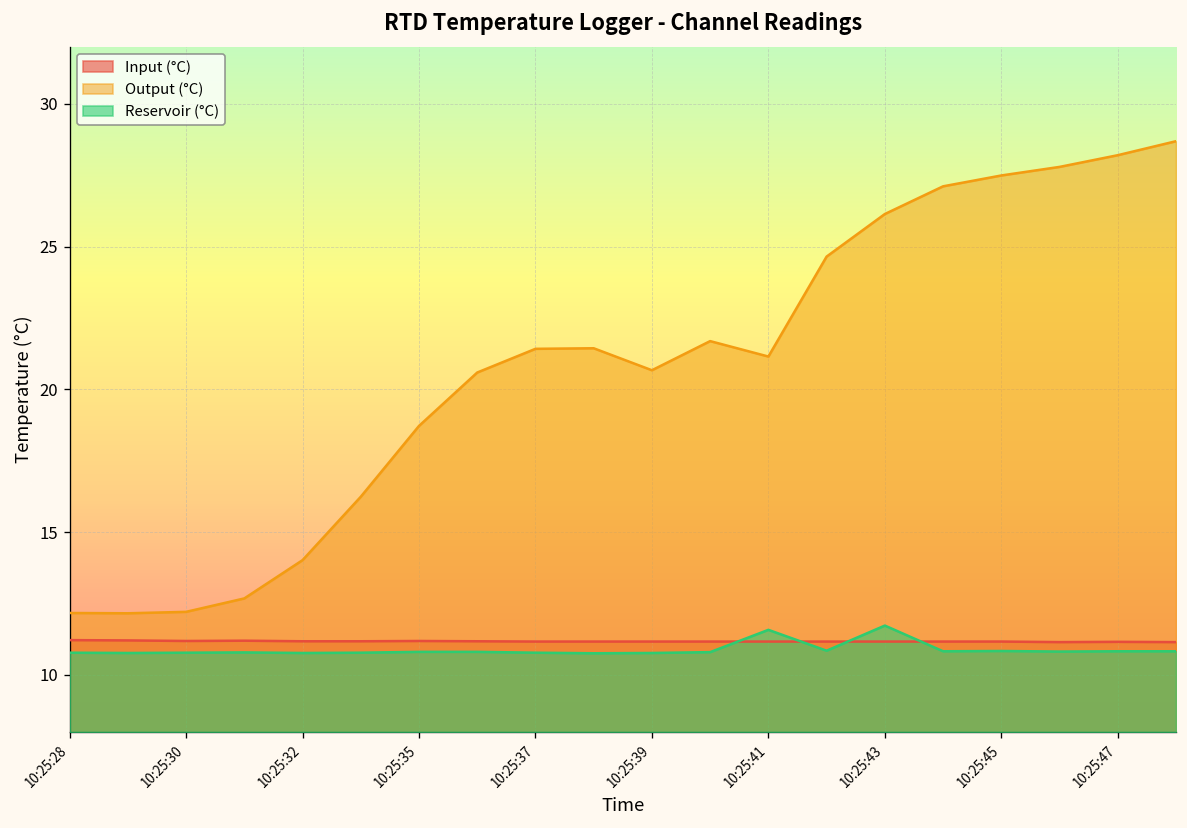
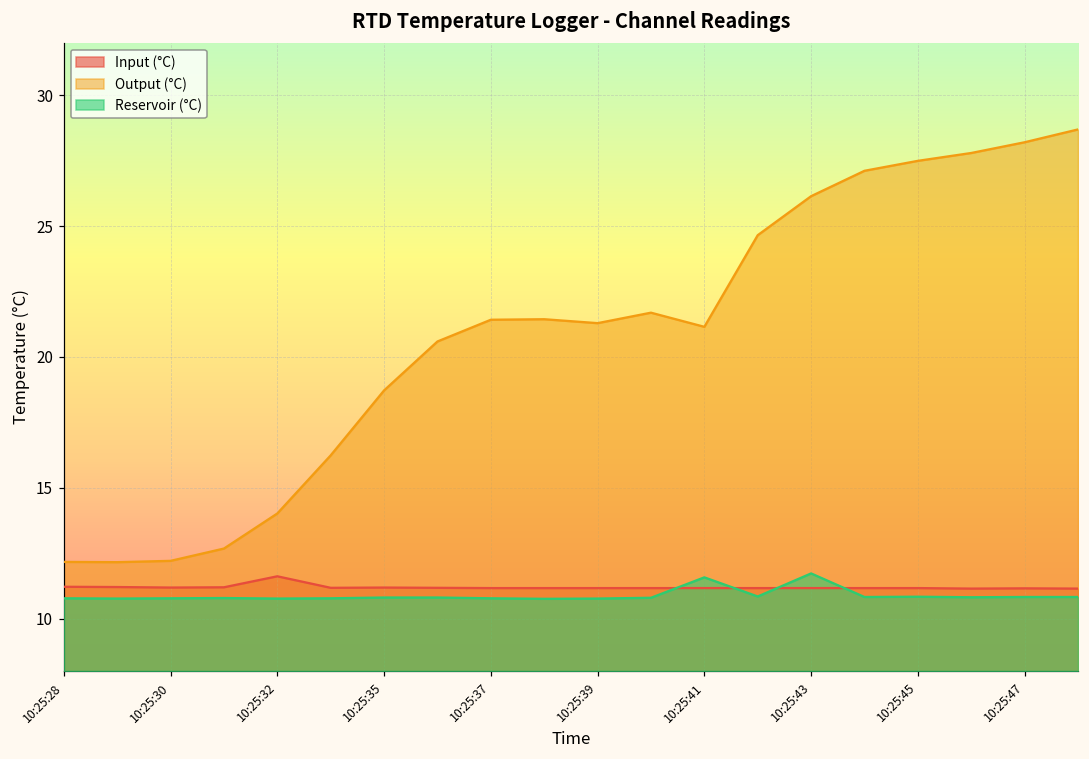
  {
    "Input (°C)": {
      "10:25:28": 11.2,
      "10:25:30": 11.2,
-     "10:25:32": 11.2,
+     "10:25:32": 11.6,
      "10:25:35": 11.2,
      "10:25:37": 11.2,
      "10:25:39": 11.2,
      "10:25:41": 11.2,
      "10:25:43": 11.2,
      "10:25:45": 11.2,
      "10:25:47": 11.2
    },
    "Output (°C)": {
      "10:25:28": 12.2,
      "10:25:30": 12.2,
      "10:25:32": 14.0,
      "10:25:35": 18.7,
      "10:25:37": 21.4,
-     "10:25:39": 20.7,
+     "10:25:39": 21.3,
      "10:25:41": 21.2,
      "10:25:43": 26.1,
      "10:25:45": 27.5,
      "10:25:47": 28.2
    },
    "Reservoir (°C)": {
      "10:25:28": 10.8,
      "10:25:30": 10.8,
      "10:25:32": 10.8,
      "10:25:35": 10.8,
      "10:25:37": 10.8,
      "10:25:39": 10.8,
      "10:25:41": 11.6,
      "10:25:43": 11.7,
      "10:25:45": 10.8,
      "10:25:47": 10.8
    }
  }
